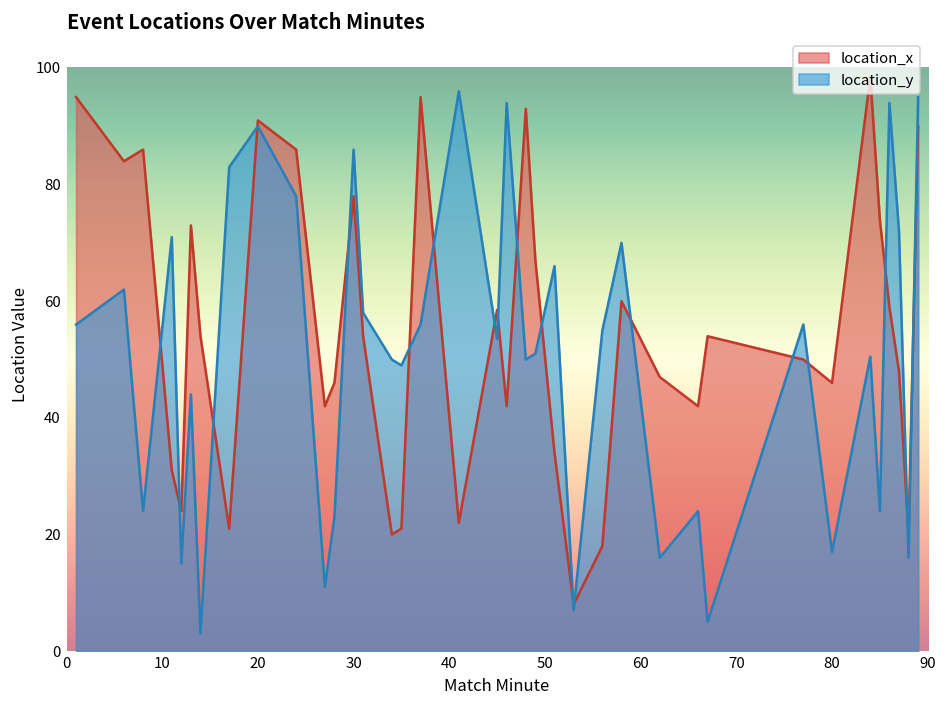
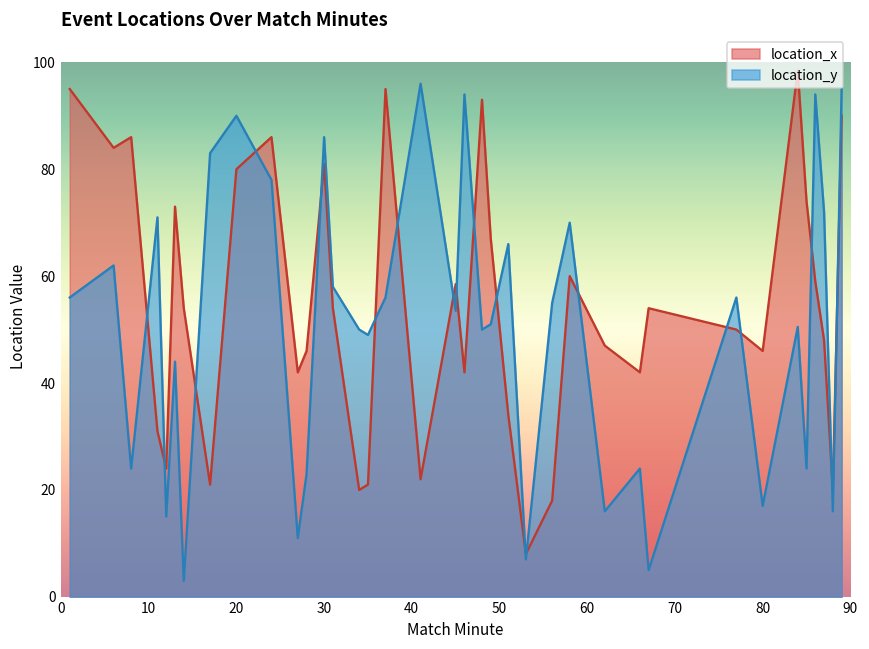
  {
    "location_x": {
-     "20": 91,
-     "30": 78,
+     "20": 80,
+     "30": 81,
      "80": 46
    },
    "location_y": {
      "20": 90,
      "30": 86,
      "80": 17
    }
  }
